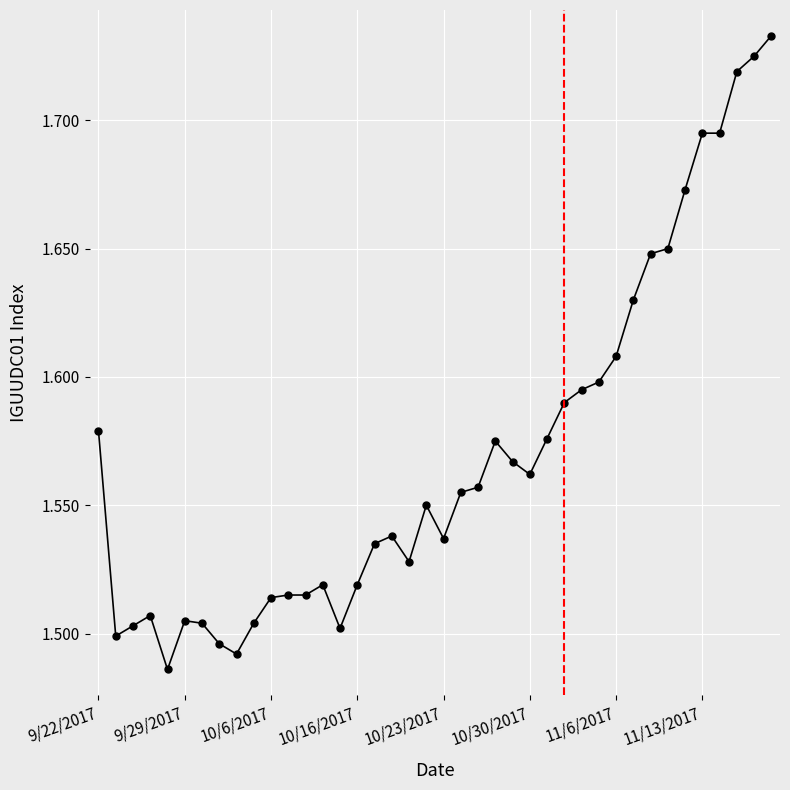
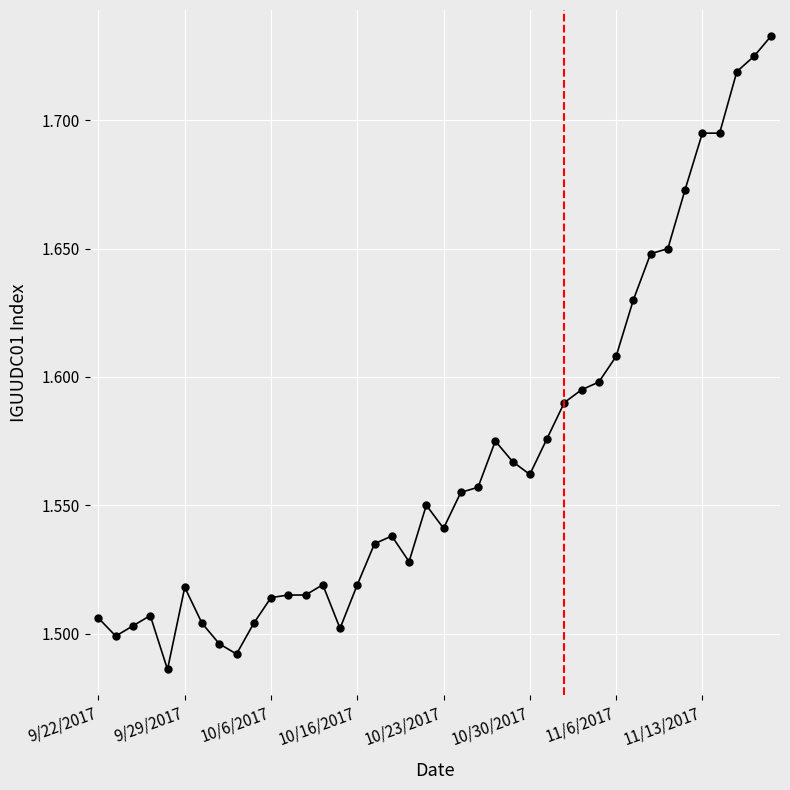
  {
-   "9/22/2017": 1.579,
-   "9/29/2017": 1.505,
+   "9/22/2017": 1.506,
+   "9/29/2017": 1.518,
    "10/6/2017": 1.514,
    "10/16/2017": 1.519,
-   "10/23/2017": 1.537,
+   "10/23/2017": 1.541,
    "10/30/2017": 1.562,
    "11/6/2017": 1.608,
    "11/13/2017": 1.695
  }
